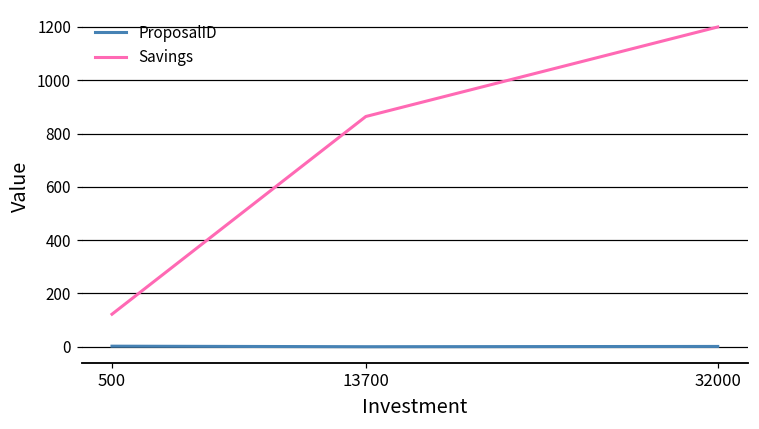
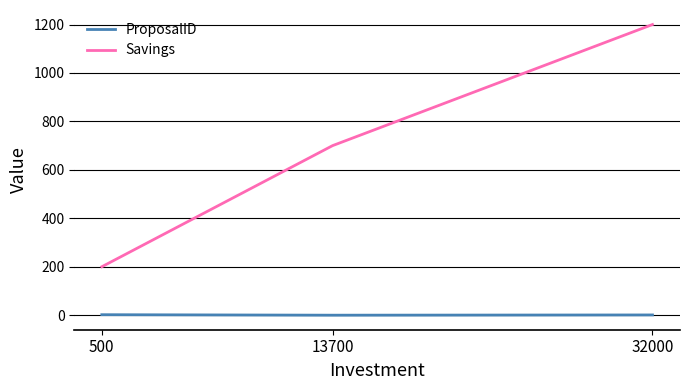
  {
    "ProposalID": {
      "500": 0,
      "13700": 0,
      "32000": 0
    },
    "Savings": {
-     "500": 120,
-     "13700": 860,
+     "500": 200,
+     "13700": 700,
      "32000": 1200
    }
  }
